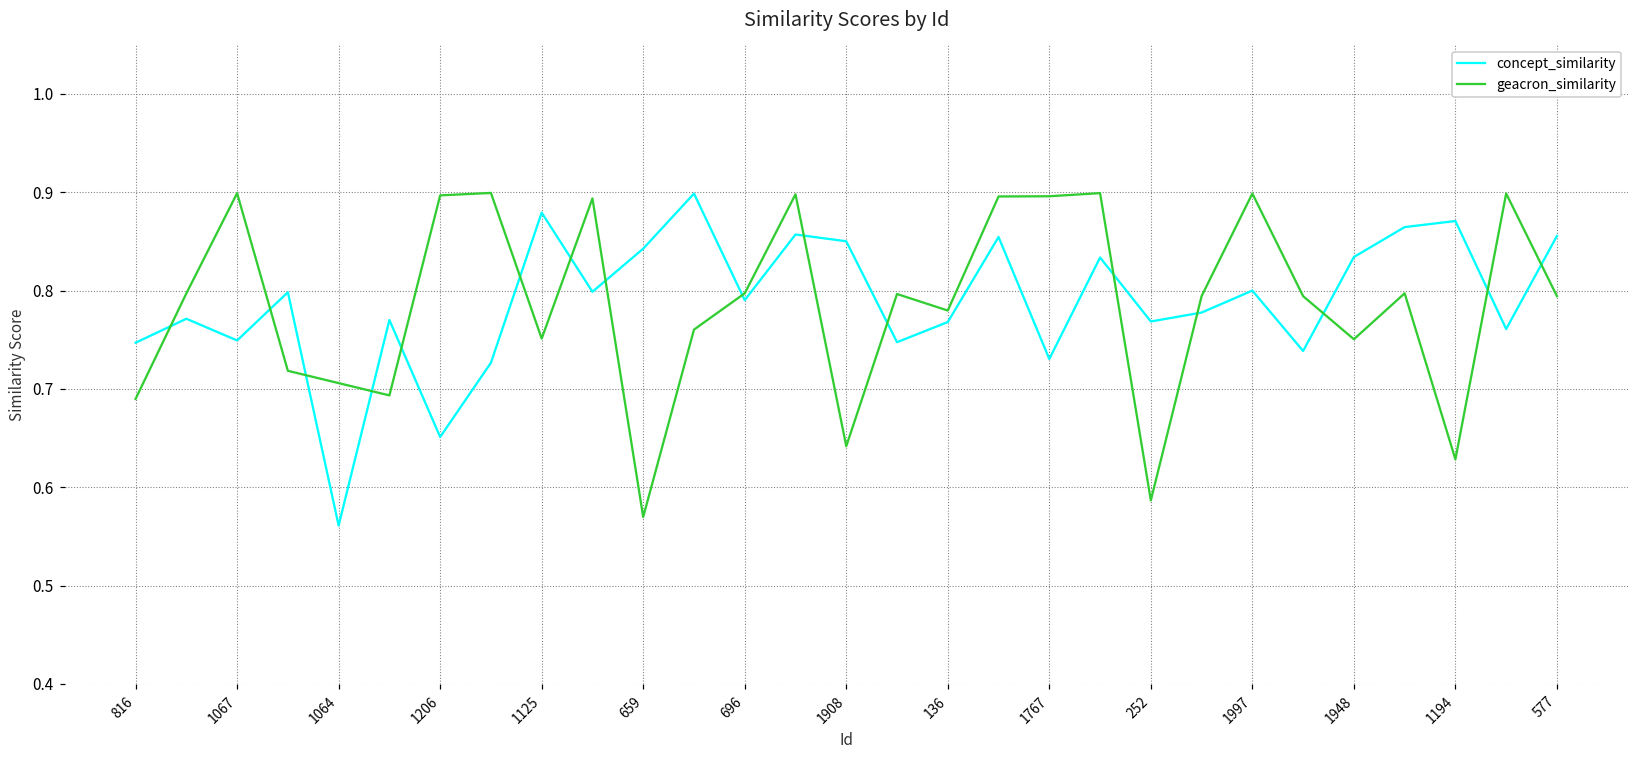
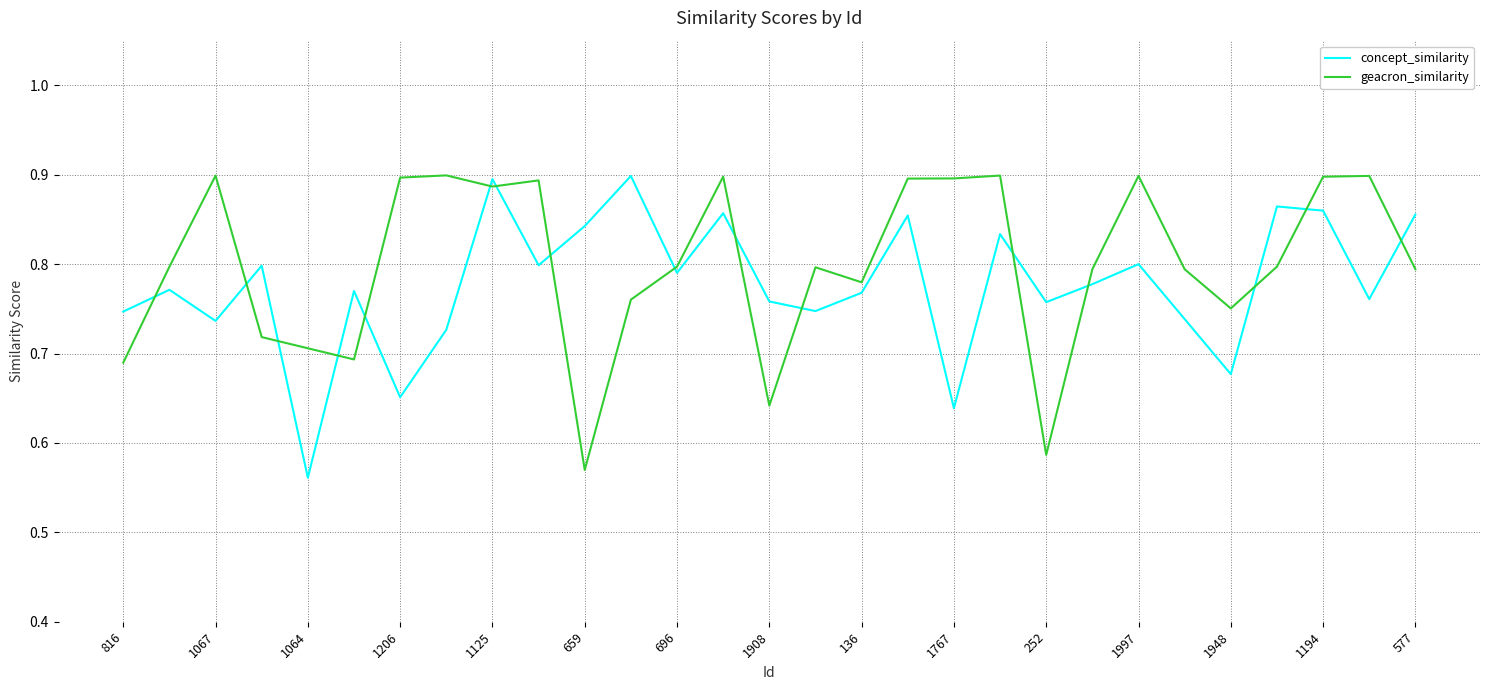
  {
    "concept_similarity": {
      "816": 0.75,
-     "1067": 0.75,
+     "1067": 0.74,
      "1064": 0.56,
      "1206": 0.65,
-     "1125": 0.88,
+     "1125": 0.90,
      "659": 0.84,
      "696": 0.79,
-     "1908": 0.85,
+     "1908": 0.76,
      "136": 0.77,
-     "1767": 0.73,
-     "252": 0.77,
+     "1767": 0.64,
+     "252": 0.76,
      "1997": 0.80,
-     "1948": 0.83,
-     "1194": 0.87,
+     "1948": 0.68,
+     "1194": 0.86,
      "577": 0.86
    },
    "geacron_similarity": {
      "816": 0.69,
      "1067": 0.90,
      "1064": 0.71,
      "1206": 0.90,
-     "1125": 0.75,
+     "1125": 0.89,
      "659": 0.57,
      "696": 0.80,
      "1908": 0.64,
      "136": 0.78,
      "1767": 0.90,
      "252": 0.59,
      "1997": 0.90,
      "1948": 0.75,
-     "1194": 0.63,
+     "1194": 0.90,
      "577": 0.79
    }
  }
